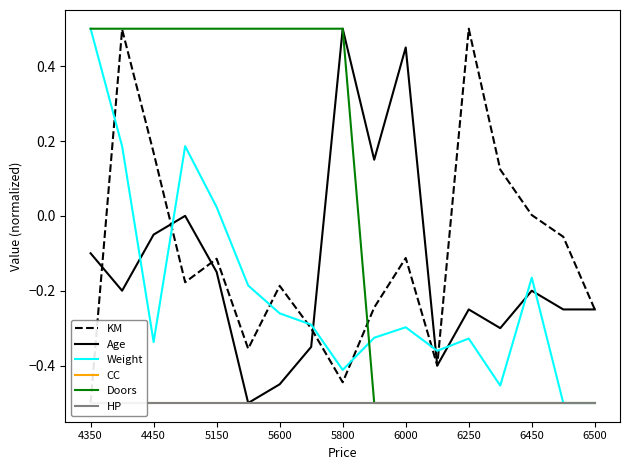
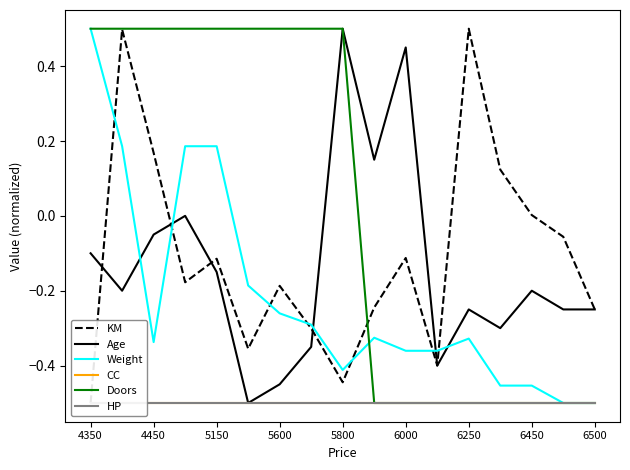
  {
    "Weight": {
      "4450": -0.34,
-     "5150": 0.02,
+     "5150": 0.19,
      "5600": -0.26,
      "5800": -0.41,
-     "6000": -0.30,
+     "6000": -0.36,
      "6250": -0.33,
-     "6450": -0.17
+     "6450": -0.45
    },
    "HP": {
      "4450": -0.50,
      "5150": -0.50,
      "5600": -0.50,
      "5800": -0.50
    },
    "Doors": {
      "4450": 0.50,
      "5150": 0.50,
      "5600": 0.50
    }
  }
